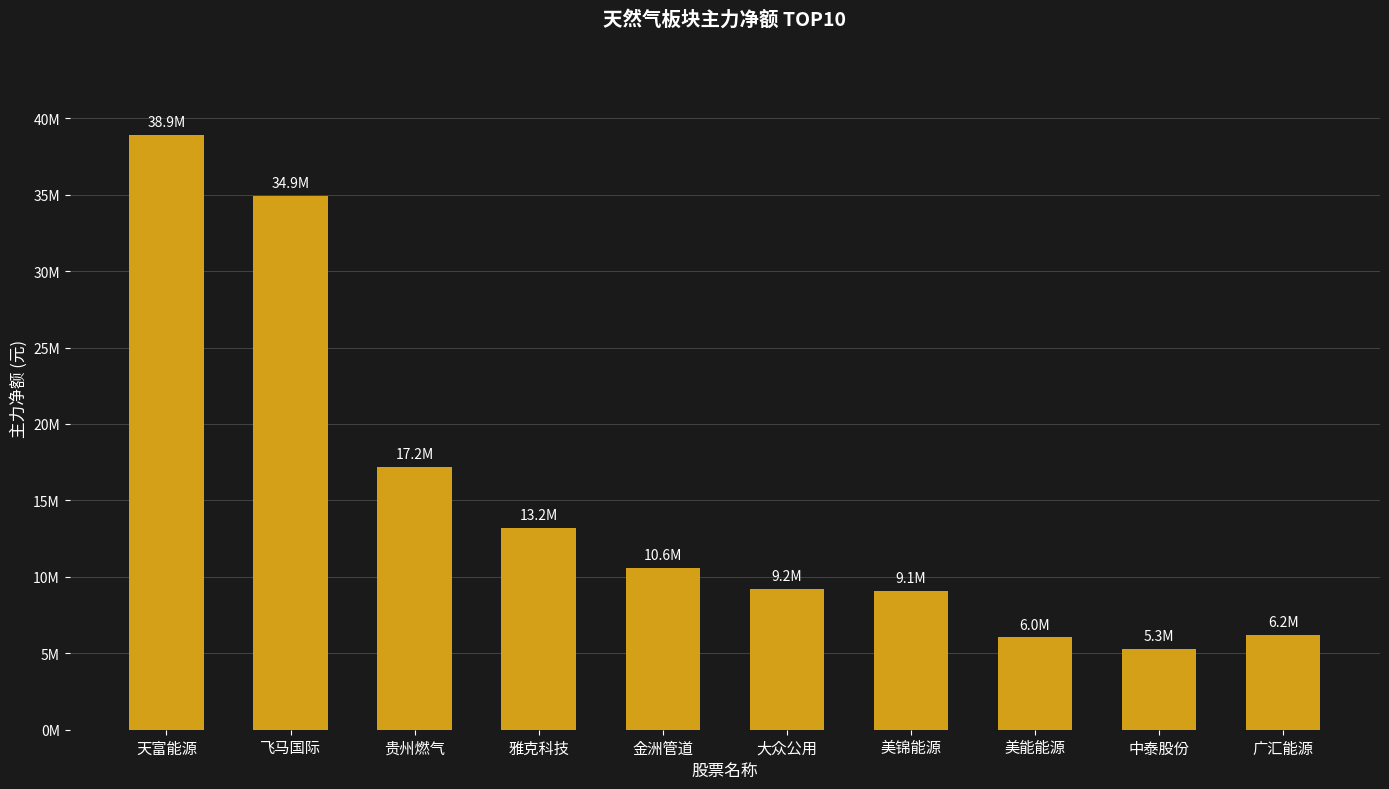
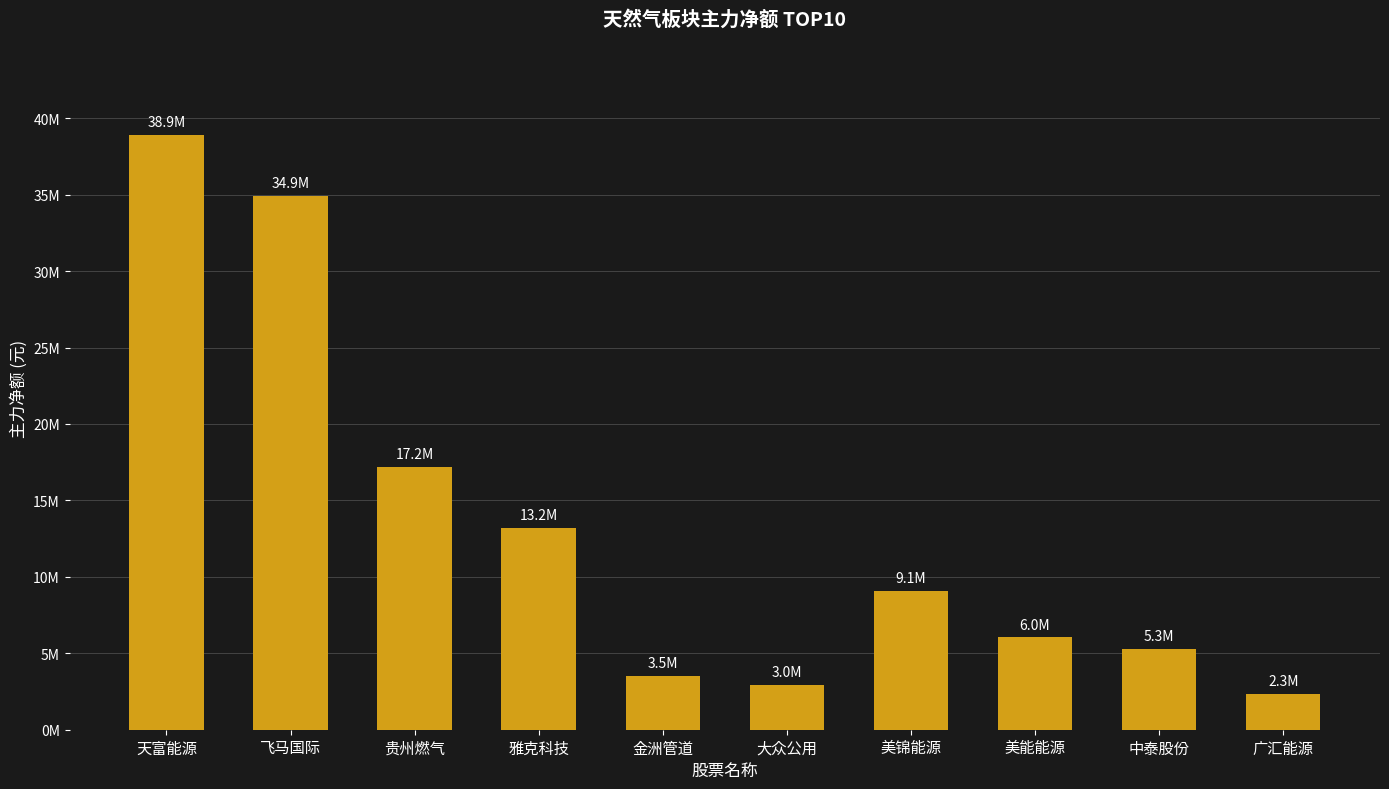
  {
    "天富能源": "38.9M",
    "飞马国际": "34.9M",
    "贵州燃气": "17.2M",
    "雅克科技": "13.2M",
-   "金洲管道": "10.6M",
-   "大众公用": "9.2M",
+   "金洲管道": "3.5M",
+   "大众公用": "3.0M",
    "美锦能源": "9.1M",
    "美能能源": "6.0M",
    "中泰股份": "5.3M",
-   "广汇能源": "6.2M"
+   "广汇能源": "2.3M"
  }
